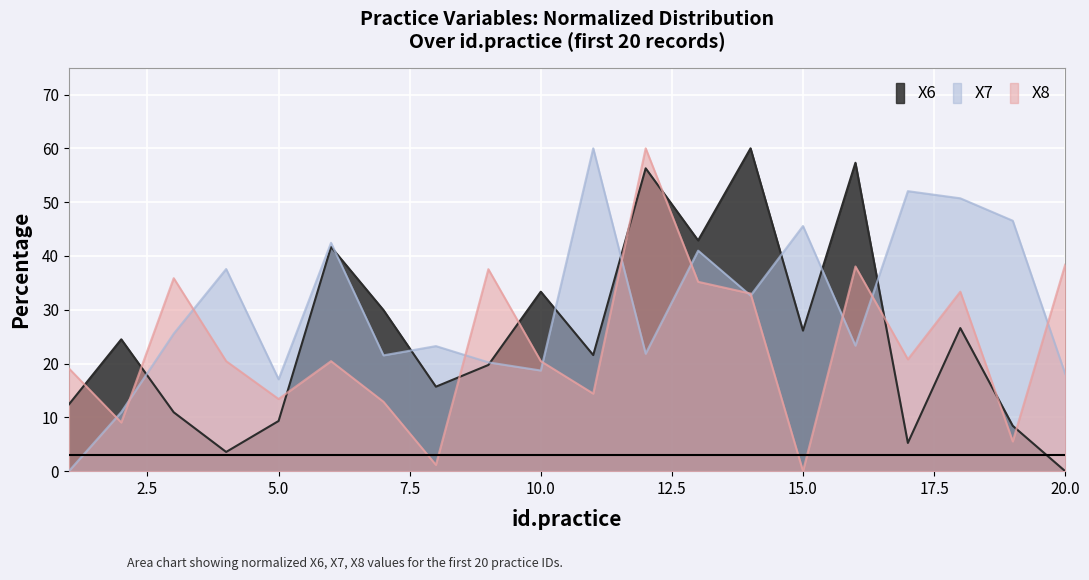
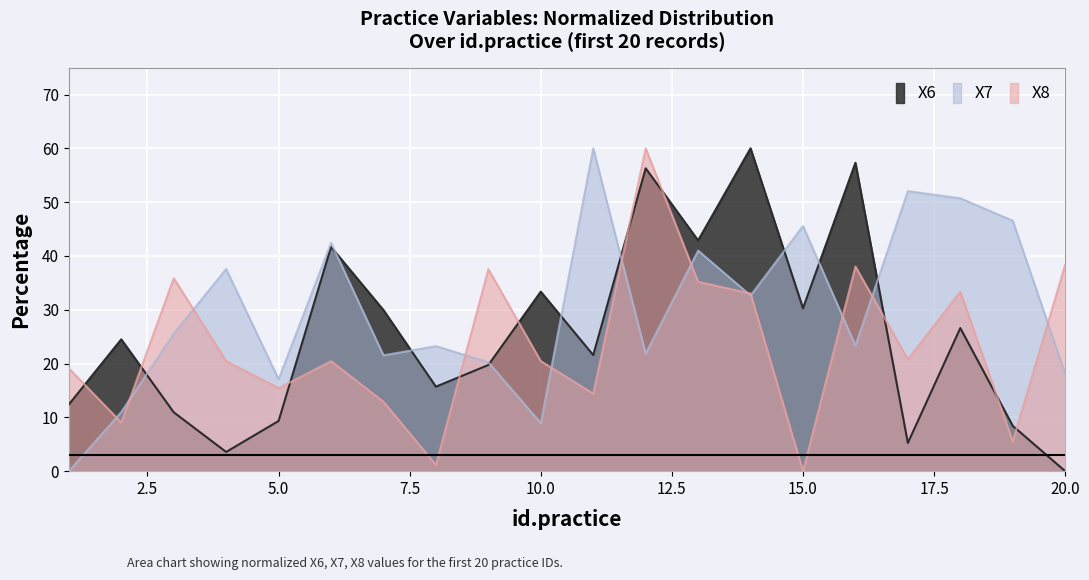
  {
    "X6": {
      "5.0": 9,
      "10.0": 33,
-     "15.0": 26,
+     "15.0": 30,
      "20.0": 0
    },
    "X7": {
      "5.0": 17,
-     "10.0": 19,
+     "10.0": 9,
      "15.0": 46,
      "20.0": 18
    },
    "X8": {
-     "5.0": 13,
+     "5.0": 15,
      "10.0": 20,
      "15.0": 0,
      "20.0": 38
    }
  }
